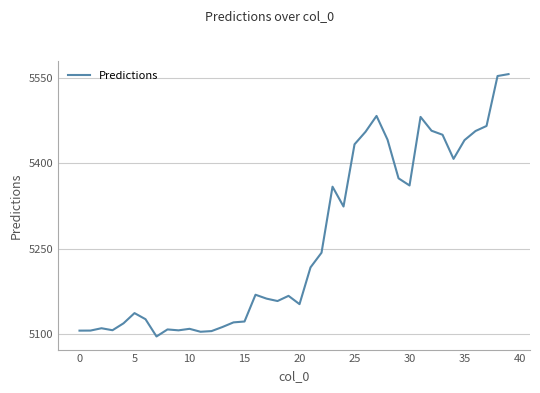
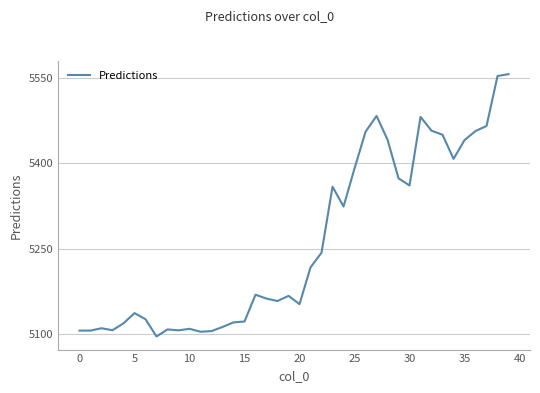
  {
    "0": 5110,
    "5": 5140,
    "10": 5110,
    "15": 5120,
    "20": 5150,
-   "25": 5430,
+   "25": 5390,
    "30": 5360,
    "35": 5440
  }
